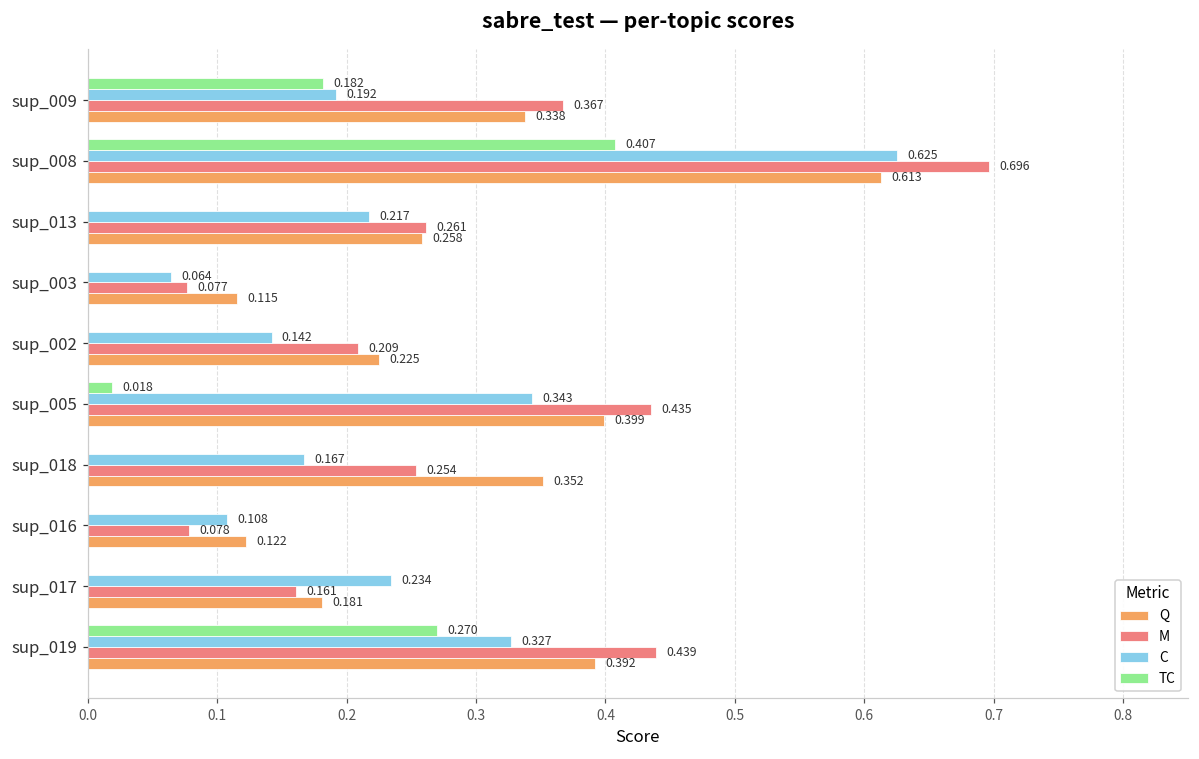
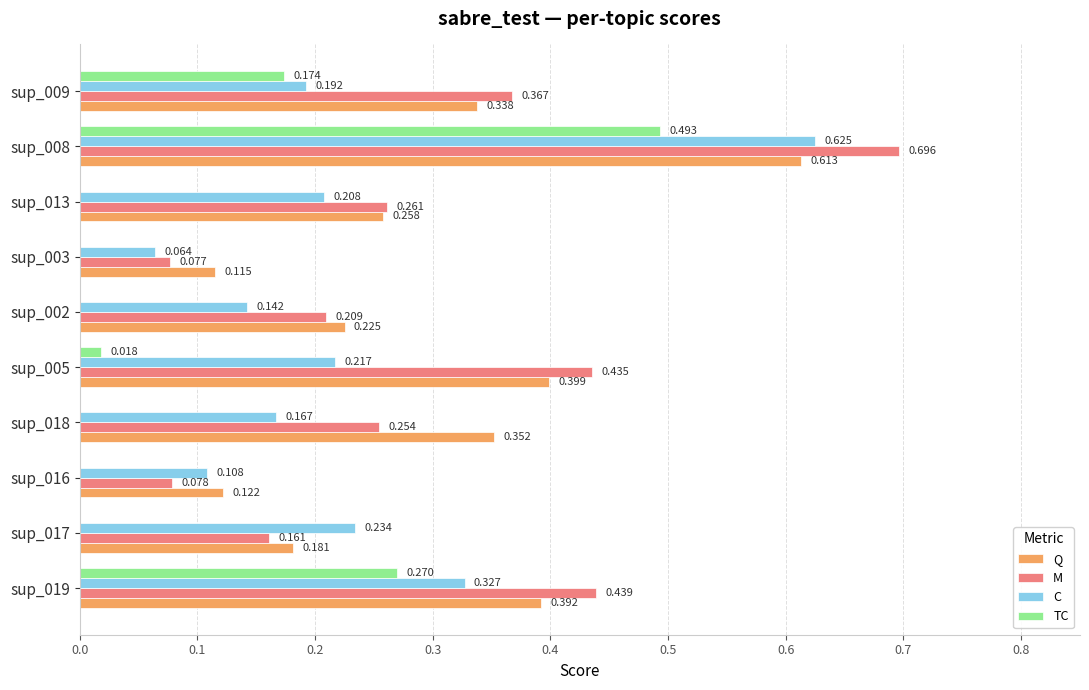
  {
    "C": {
      "sup_009": 0.192,
      "sup_008": 0.625,
-     "sup_013": 0.217,
+     "sup_013": 0.208,
      "sup_003": 0.064,
      "sup_002": 0.142,
-     "sup_005": 0.343,
+     "sup_005": 0.217,
      "sup_018": 0.167,
      "sup_016": 0.108,
      "sup_017": 0.234,
      "sup_019": 0.327
    },
    "TC": {
-     "sup_009": 0.182,
-     "sup_008": 0.407,
+     "sup_009": 0.174,
+     "sup_008": 0.493,
      "sup_005": 0.018,
      "sup_019": 0.270
    }
  }
